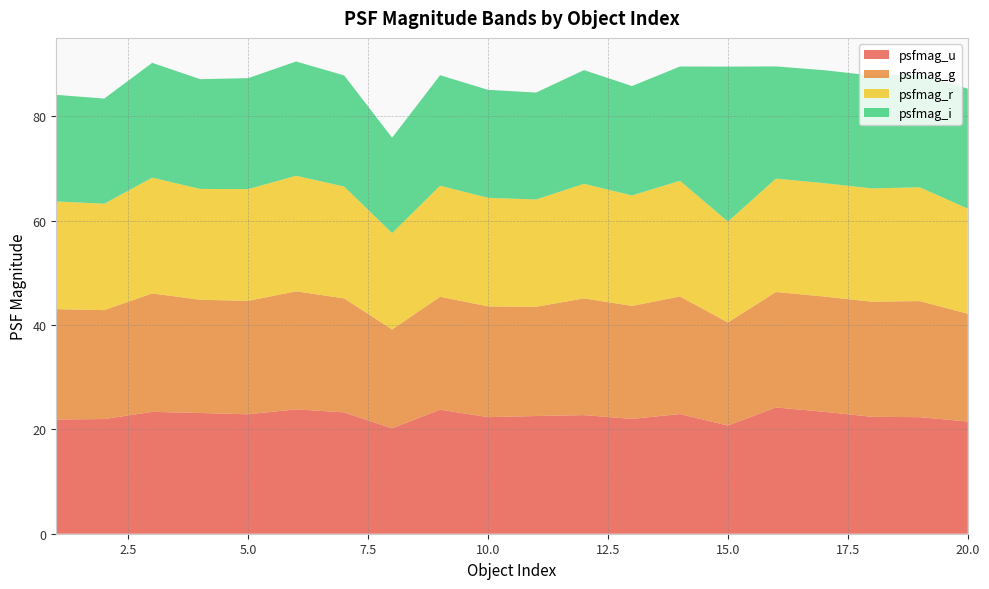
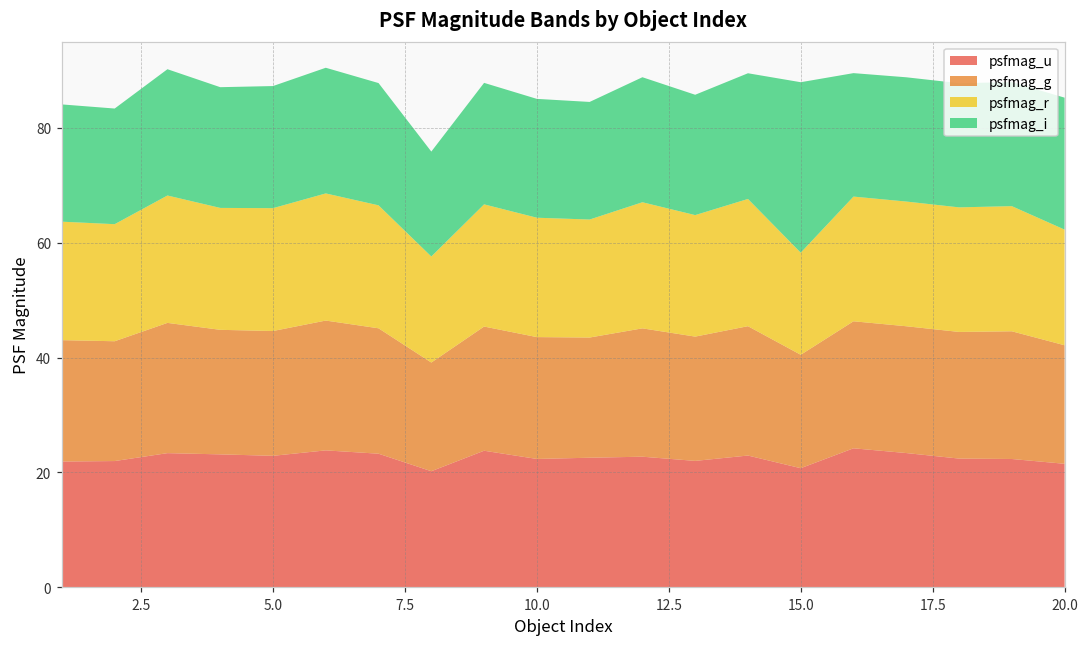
  {
    "psfmag_r": {
      "5.0": 21,
      "10.0": 21,
-     "15.0": 19,
+     "15.0": 18,
      "20.0": 20
    },
    "psfmag_i": {
      "5.0": 21,
      "10.0": 21,
      "15.0": 30,
      "20.0": 23
    }
  }
